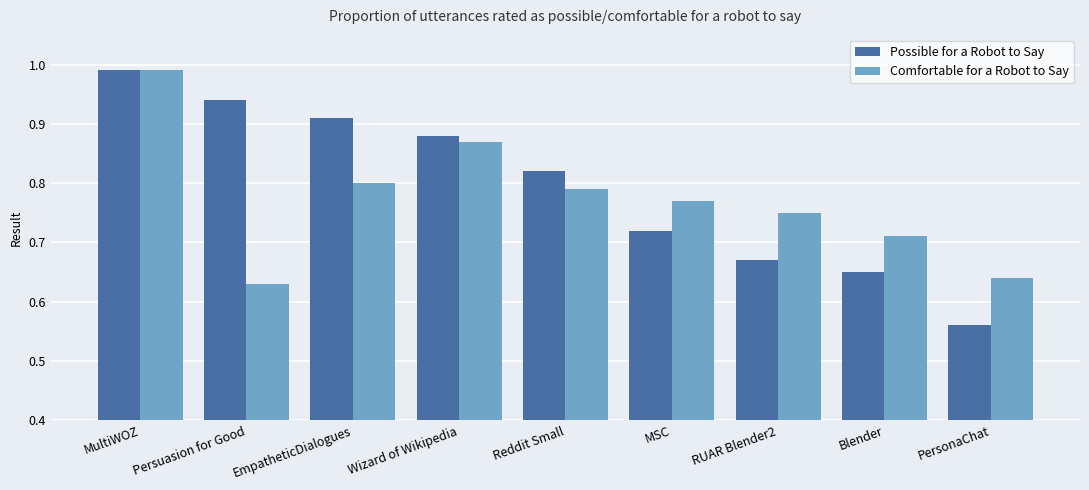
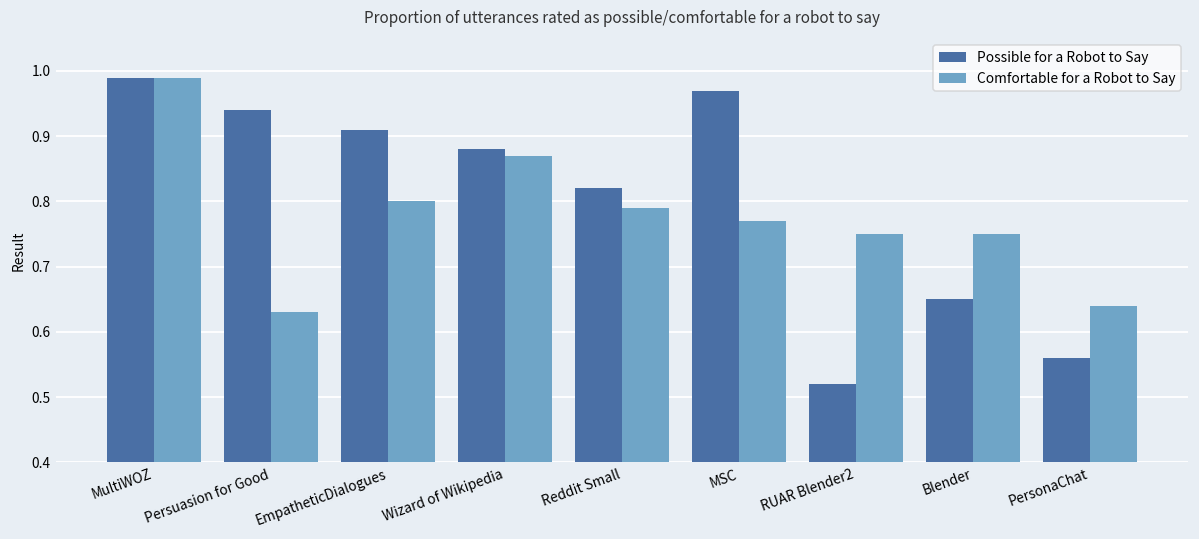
  {
    "Possible for a Robot to Say": {
      "MultiWOZ": 0.99,
      "Persuasion for Good": 0.94,
      "EmpatheticDialogues": 0.91,
      "Wizard of Wikipedia": 0.88,
      "Reddit Small": 0.82,
-     "MSC": 0.72,
-     "RUAR Blender2": 0.67,
+     "MSC": 0.97,
+     "RUAR Blender2": 0.52,
      "Blender": 0.65,
      "PersonaChat": 0.56
    },
    "Comfortable for a Robot to Say": {
      "MultiWOZ": 0.99,
      "Persuasion for Good": 0.63,
      "EmpatheticDialogues": 0.80,
      "Wizard of Wikipedia": 0.87,
      "Reddit Small": 0.79,
      "MSC": 0.77,
      "RUAR Blender2": 0.75,
-     "Blender": 0.71,
+     "Blender": 0.75,
      "PersonaChat": 0.64
    }
  }
